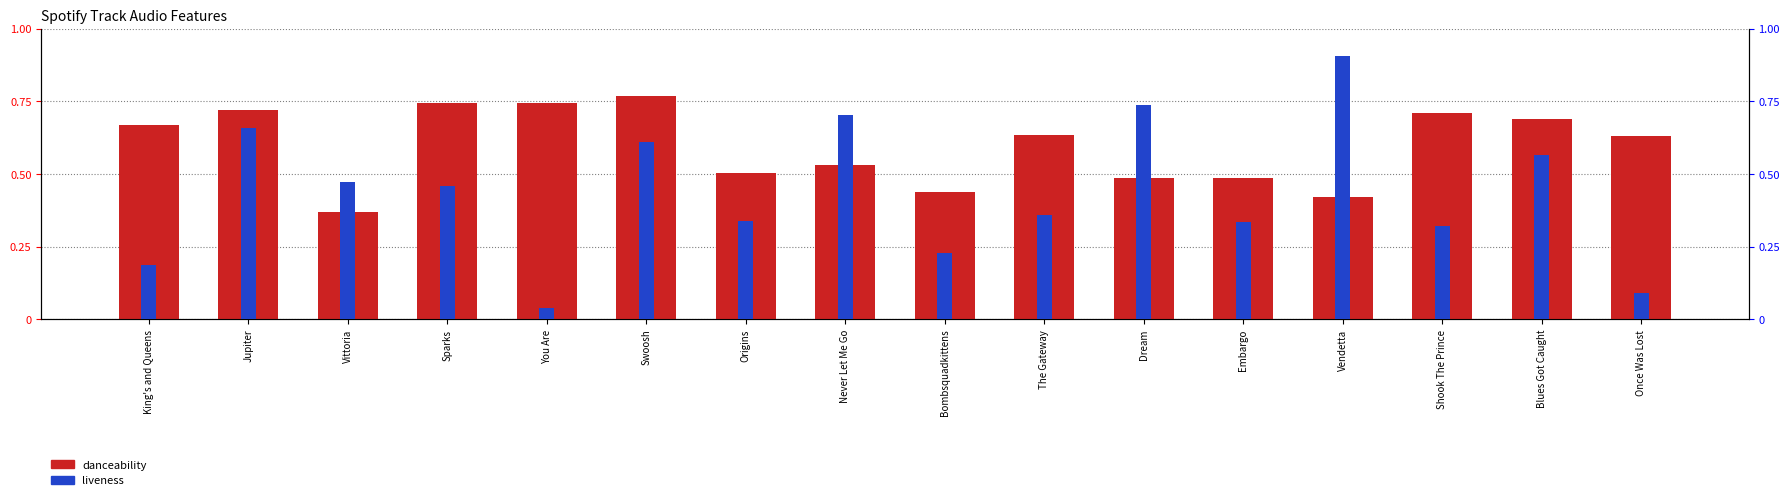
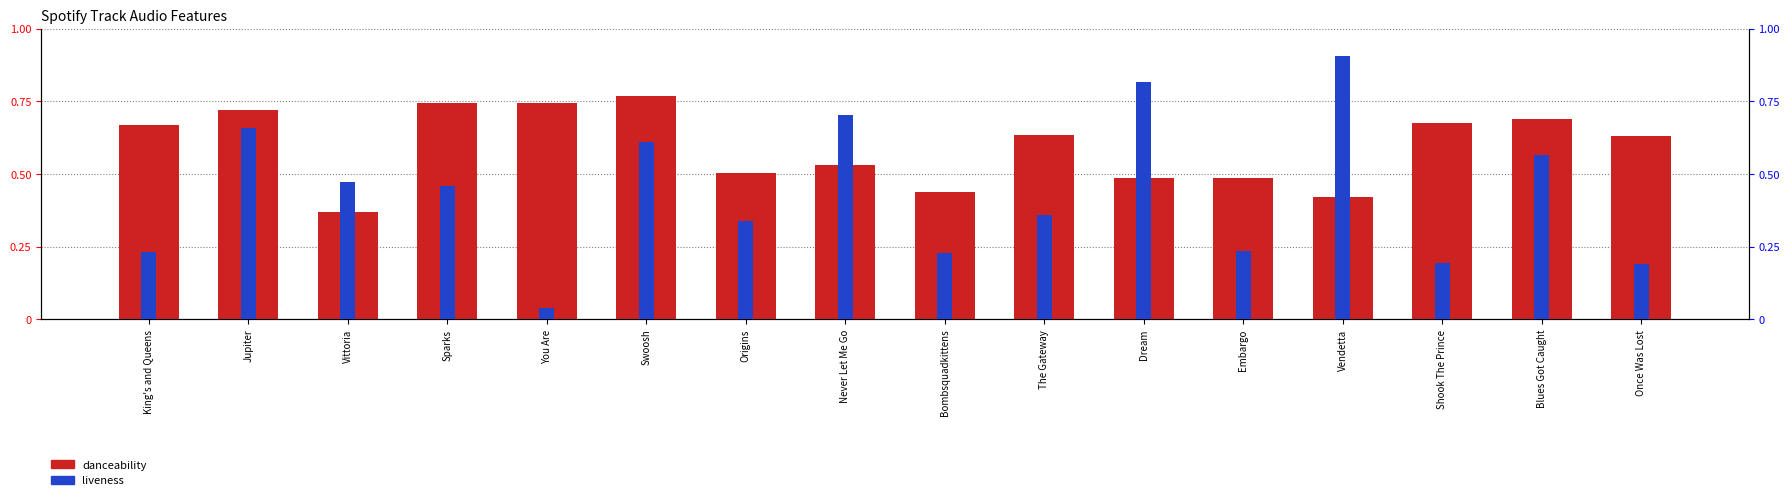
  {
    "danceability": {
      "King's and Queens": 0.67,
      "Jupiter": 0.72,
      "Vittoria": 0.37,
      "Sparks": 0.75,
      "You Are": 0.74,
      "Swoosh": 0.77,
      "Origins": 0.50,
      "Never Let Me Go": 0.53,
      "Bombsquadkittens": 0.44,
      "The Gateway": 0.63,
      "Dream": 0.49,
      "Embargo": 0.49,
      "Vendetta": 0.42,
-     "Shook The Prince": 0.71,
+     "Shook The Prince": 0.67,
      "Blues Got Caught": 0.69,
      "Once Was Lost": 0.63
    },
    "liveness": {
-     "King's and Queens": 0.19,
+     "King's and Queens": 0.23,
      "Jupiter": 0.66,
      "Vittoria": 0.47,
      "Sparks": 0.46,
      "You Are": 0.04,
      "Swoosh": 0.61,
      "Origins": 0.34,
      "Never Let Me Go": 0.70,
      "Bombsquadkittens": 0.23,
      "The Gateway": 0.36,
-     "Dream": 0.74,
-     "Embargo": 0.33,
+     "Dream": 0.82,
+     "Embargo": 0.23,
      "Vendetta": 0.91,
-     "Shook The Prince": 0.32,
+     "Shook The Prince": 0.19,
      "Blues Got Caught": 0.57,
-     "Once Was Lost": 0.09
+     "Once Was Lost": 0.19
    }
  }
